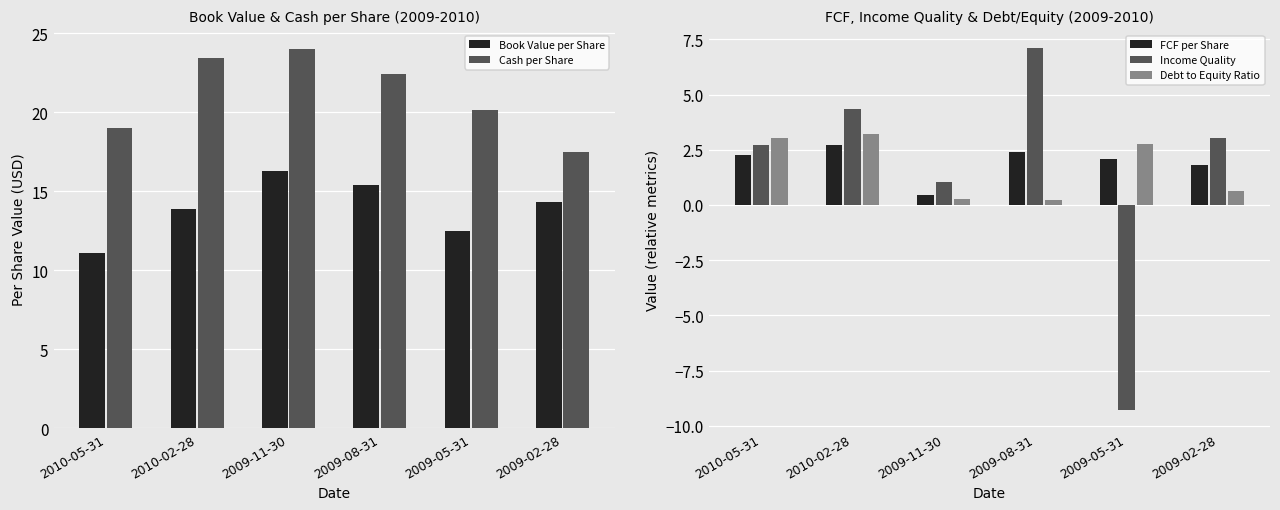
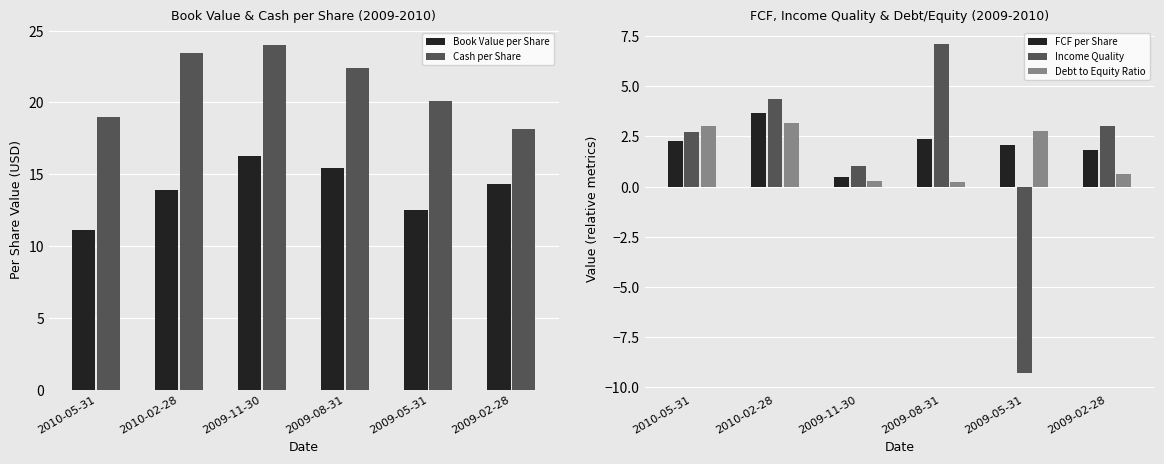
  {
    "Book Value & Cash per Share (2009-2010)": {
      "Book Value per Share": {
        "2010-05-31": 11.1,
        "2010-02-28": 13.9,
        "2009-11-30": 16.3,
        "2009-08-31": 15.4,
        "2009-05-31": 12.5,
        "2009-02-28": 14.3
      },
      "Cash per Share": {
        "2010-05-31": 19.0,
        "2010-02-28": 23.4,
        "2009-11-30": 24.0,
        "2009-08-31": 22.4,
        "2009-05-31": 20.1,
-       "2009-02-28": 17.5
+       "2009-02-28": 18.2
      }
    },
    "FCF, Income Quality & Debt/Equity (2009-2010)": {
      "FCF per Share": {
        "2010-05-31": 2.3,
-       "2010-02-28": 2.7,
+       "2010-02-28": 3.7,
        "2009-11-30": 0.5,
        "2009-08-31": 2.4,
        "2009-05-31": 2.1,
        "2009-02-28": 1.8
      },
      "Income Quality": {
        "2010-05-31": 2.7,
        "2010-02-28": 4.4,
        "2009-11-30": 1.0,
        "2009-08-31": 7.1,
        "2009-05-31": -9.3,
        "2009-02-28": 3.0
      },
      "Debt to Equity Ratio": {
        "2010-05-31": 3.0,
        "2010-02-28": 3.2,
        "2009-11-30": 0.3,
        "2009-08-31": 0.2,
        "2009-05-31": 2.8,
        "2009-02-28": 0.6
      }
    }
  }
